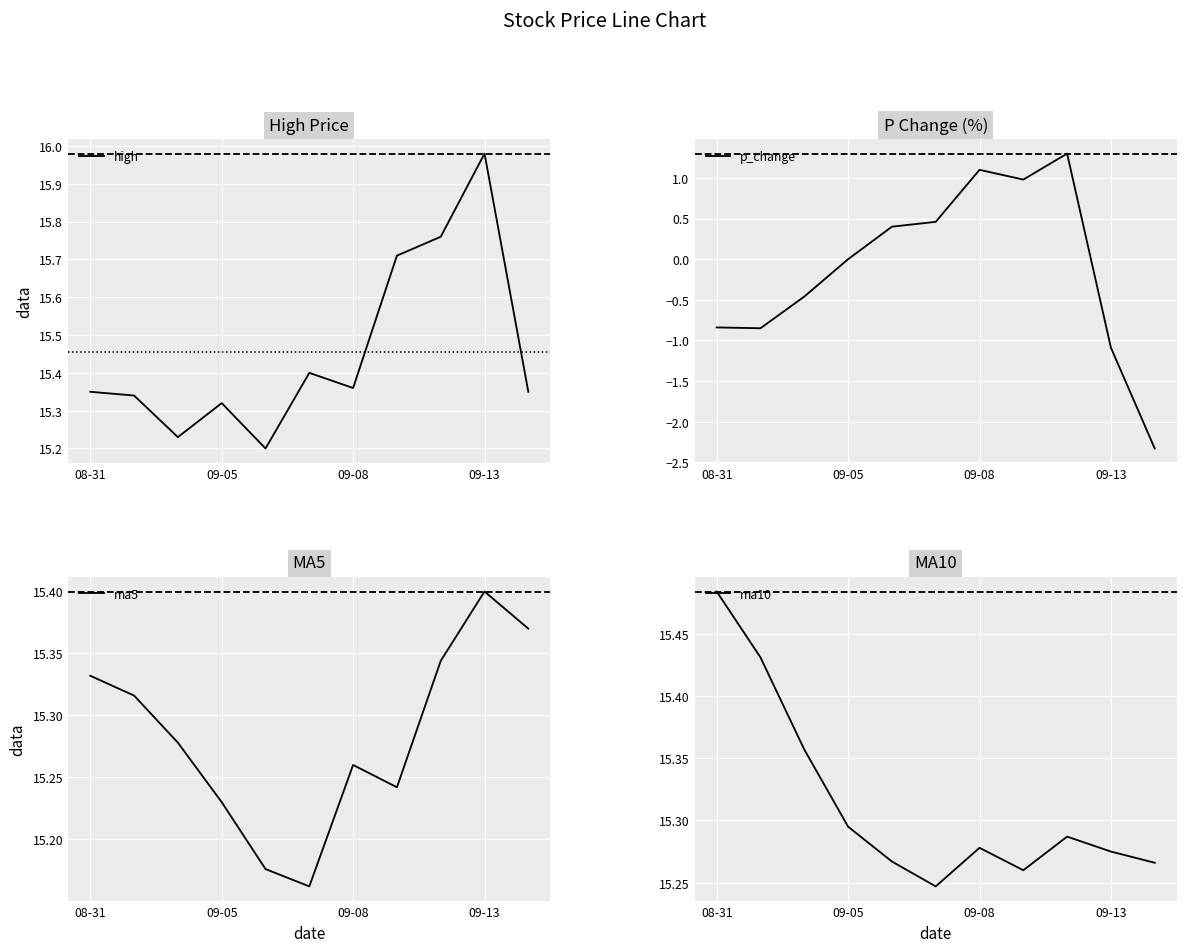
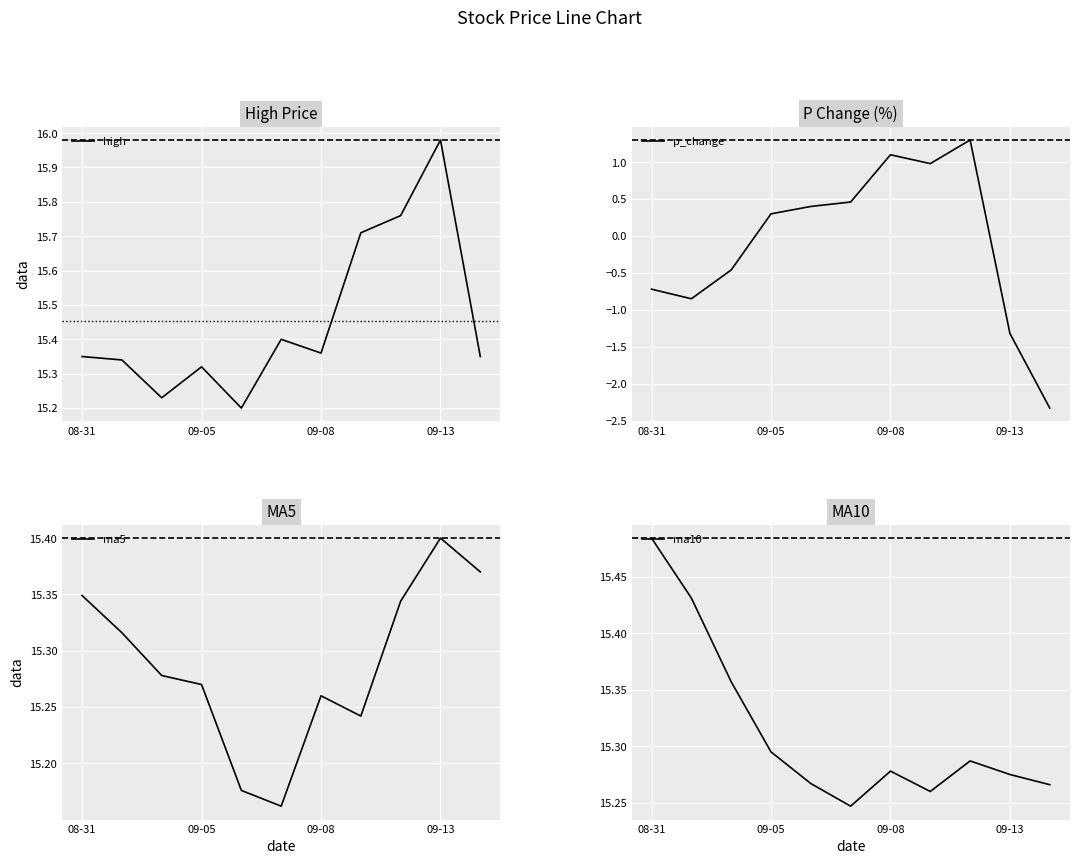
  {
    "High Price": {
      "08-31": 15.35,
      "09-05": 15.32,
      "09-08": 15.36,
      "09-13": 15.98
    },
    "P Change (%)": {
-     "08-31": -0.8,
-     "09-05": 0.0,
+     "08-31": -0.7,
+     "09-05": 0.3,
      "09-08": 1.1,
-     "09-13": -1.1
+     "09-13": -1.3
    },
    "MA5": {
-     "08-31": 15.332,
-     "09-05": 15.23,
+     "08-31": 15.349,
+     "09-05": 15.27,
      "09-08": 15.260,
      "09-13": 15.400
    },
    "MA10": {
      "08-31": 15.484,
      "09-05": 15.295,
      "09-08": 15.278,
      "09-13": 15.275
    }
  }
